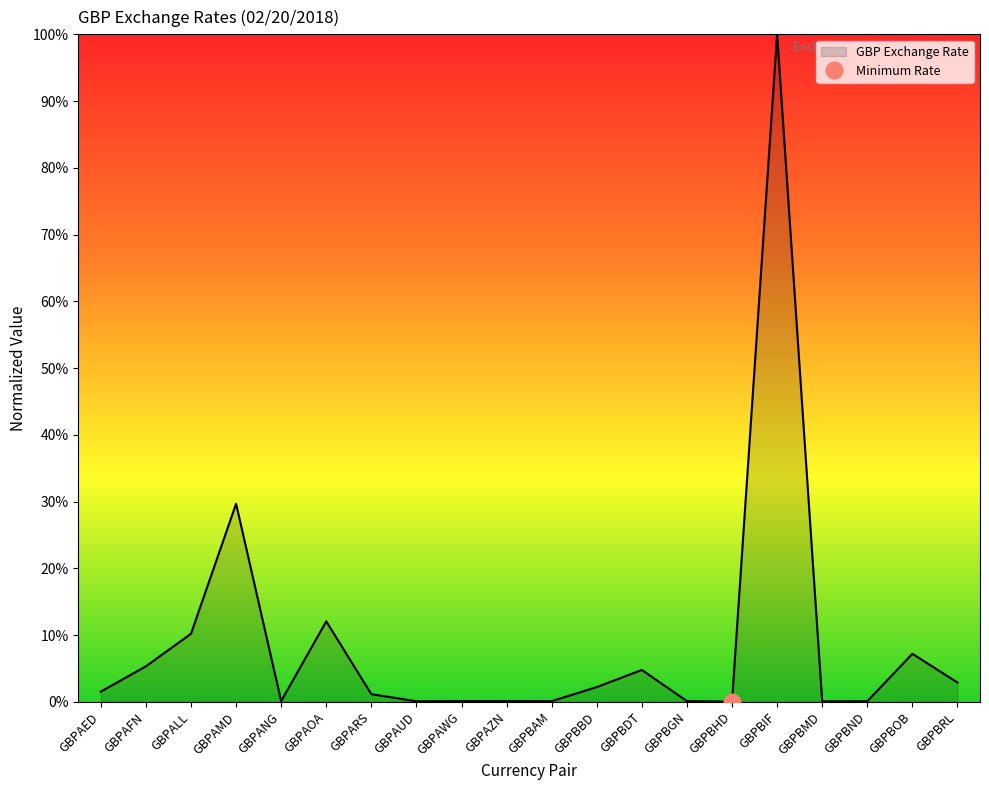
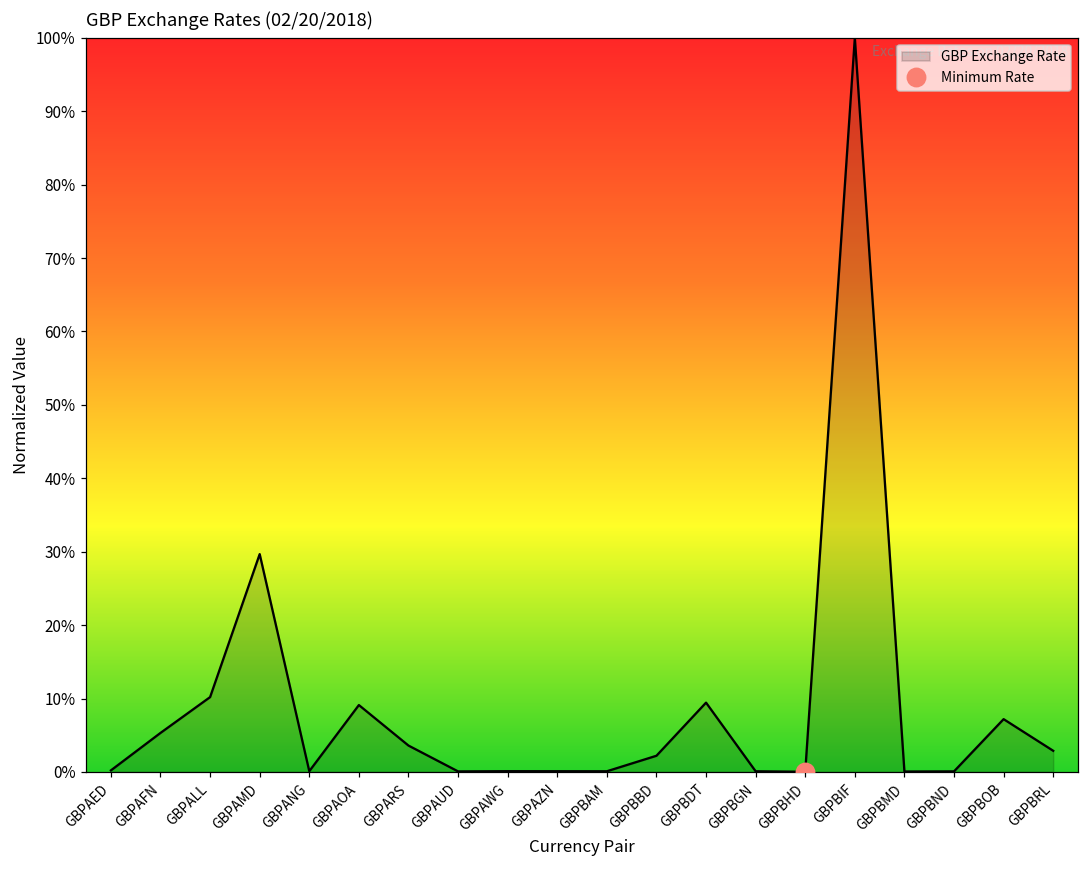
  {
    "GBP Exchange Rate": {
-     "GBPAED": "2%",
+     "GBPAED": "0%",
      "GBPAFN": "5%",
      "GBPALL": "10%",
      "GBPAMD": "30%",
      "GBPANG": "0%",
-     "GBPAOA": "12%",
-     "GBPARS": "1%",
+     "GBPAOA": "9%",
+     "GBPARS": "4%",
      "GBPAUD": "0%",
      "GBPAWG": "0%",
      "GBPAZN": "0%",
      "GBPBAM": "0%",
      "GBPBBD": "2%",
-     "GBPBDT": "5%",
+     "GBPBDT": "9%",
      "GBPBGN": "0%",
      "GBPBMD": "0%",
      "GBPBND": "0%",
      "GBPBOB": "7%",
      "GBPBRL": "3%"
    }
  }
